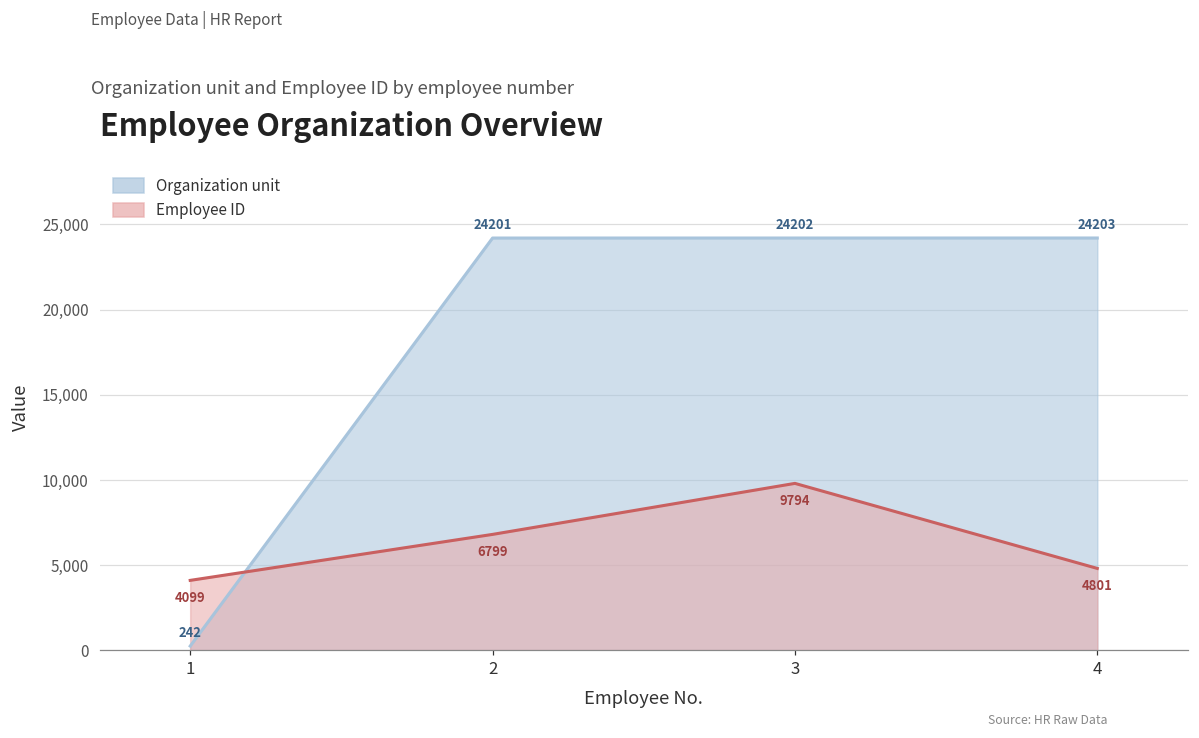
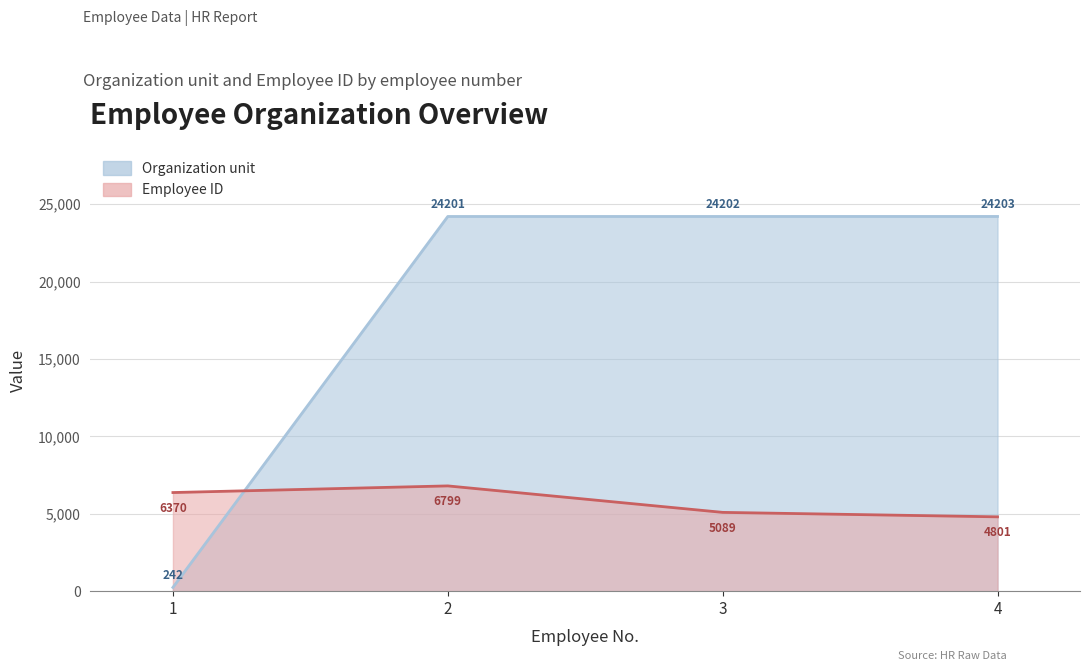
  {
    "Organization unit": {
      "1": 242,
      "2": 24201,
      "3": 24202,
      "4": 24203
    },
    "Employee ID": {
-     "1": 4099,
+     "1": 6370,
      "2": 6799,
-     "3": 9794,
+     "3": 5089,
      "4": 4801
    }
  }
